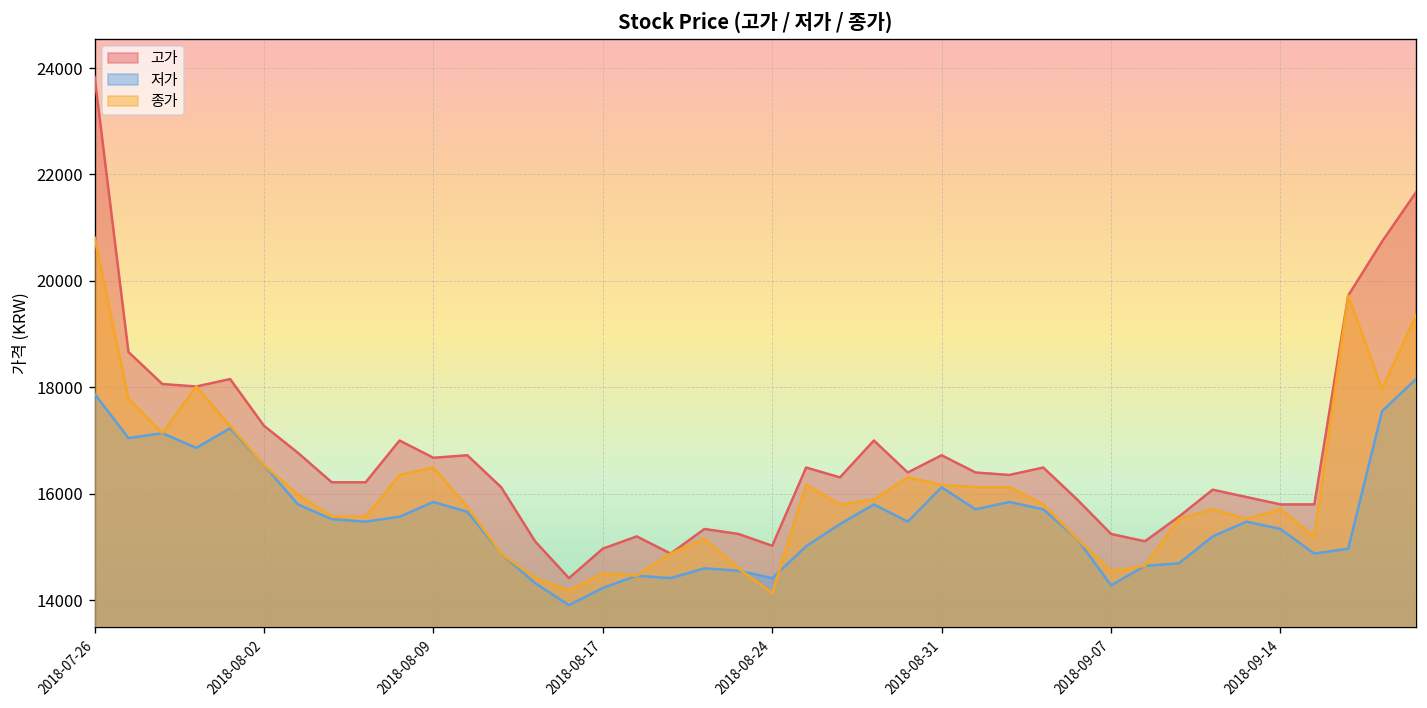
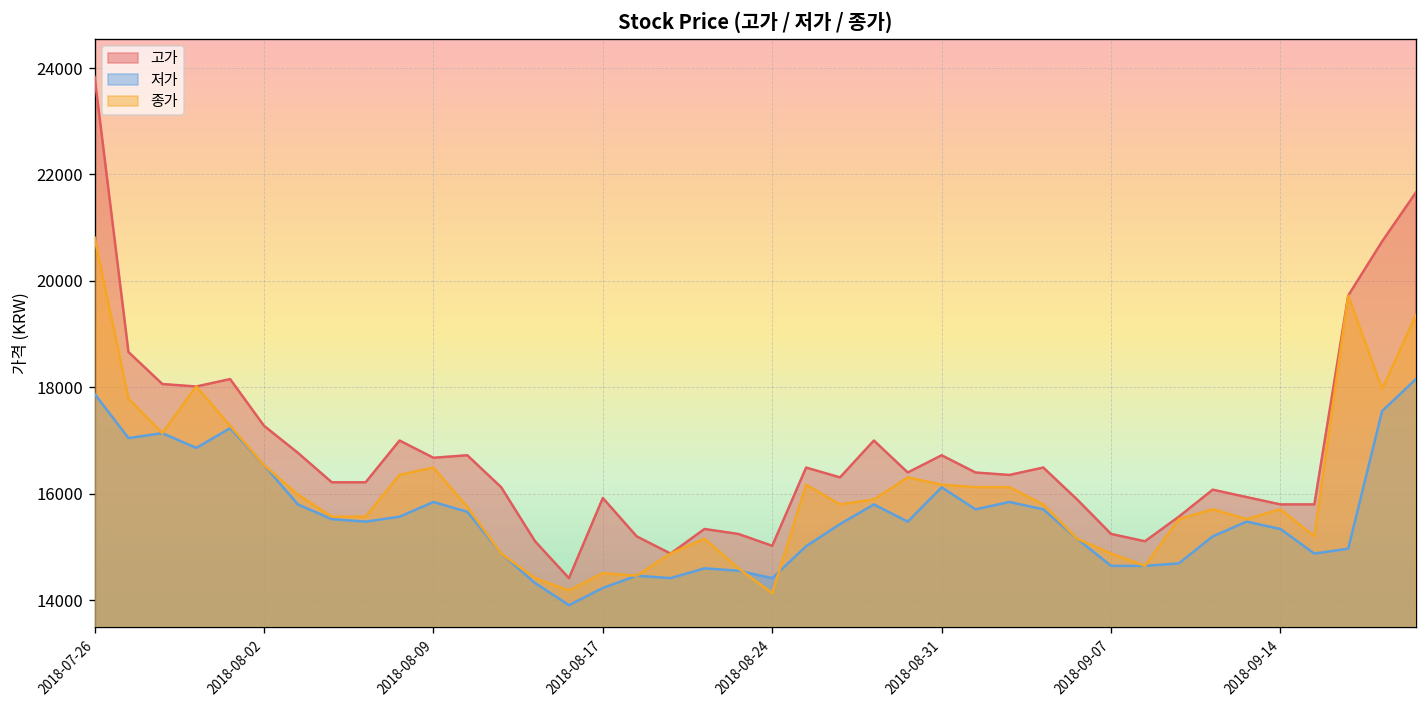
  {
    "고가": {
      "2018-07-26": 23800,
      "2018-08-02": 17300,
      "2018-08-09": 16700,
-     "2018-08-17": 15000,
+     "2018-08-17": 15900,
      "2018-08-24": 15000,
      "2018-08-31": 16700,
      "2018-09-07": 15200,
      "2018-09-14": 15800
    },
    "저가": {
      "2018-07-26": 17900,
      "2018-08-09": 15800,
      "2018-08-17": 14200,
      "2018-08-24": 14400,
-     "2018-09-07": 14300,
+     "2018-09-07": 14600,
      "2018-09-14": 15300
    },
    "종가": {
      "2018-07-26": 20800,
      "2018-08-09": 16500,
      "2018-08-17": 14500,
      "2018-08-24": 14100,
-     "2018-09-07": 14500,
+     "2018-09-07": 14900,
      "2018-09-14": 15700
    }
  }
